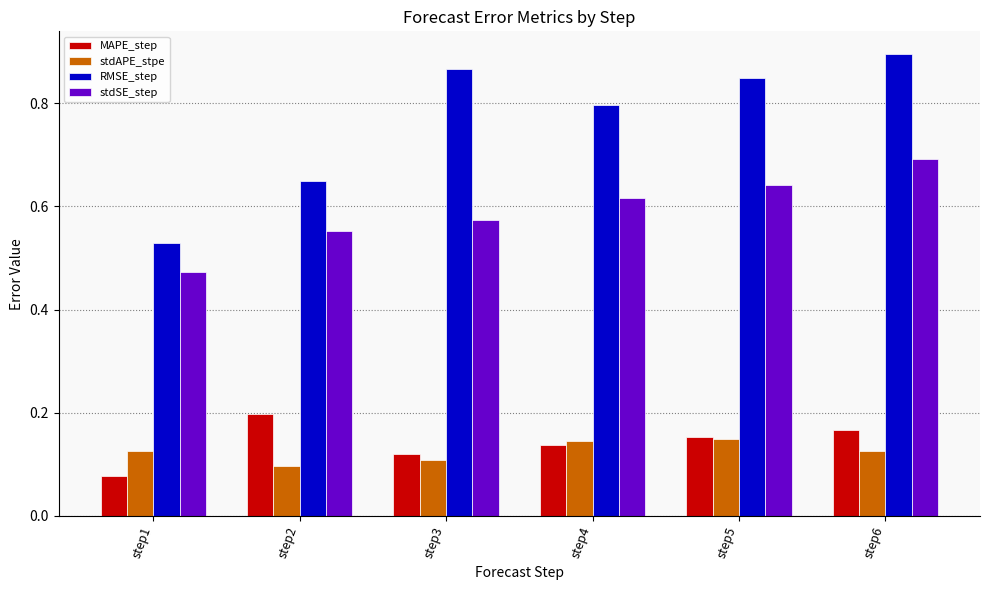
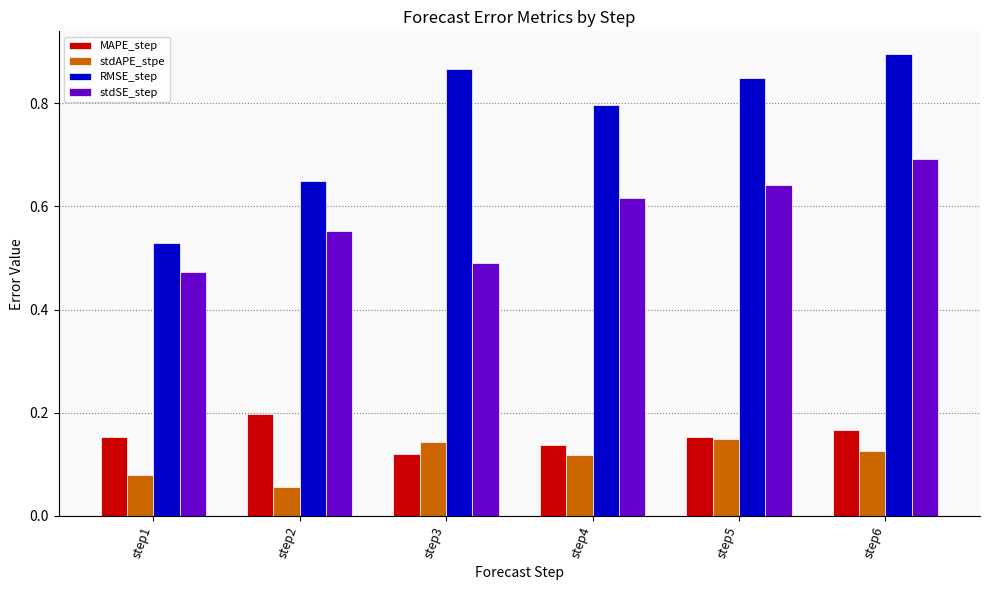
  {
    "MAPE_step": {
-     "step1": 0.08,
+     "step1": 0.15,
      "step2": 0.20,
      "step3": 0.12,
      "step4": 0.14,
      "step5": 0.15,
      "step6": 0.17
    },
    "stdAPE_stpe": {
-     "step1": 0.13,
-     "step2": 0.10,
-     "step3": 0.11,
-     "step4": 0.15,
+     "step1": 0.08,
+     "step2": 0.06,
+     "step3": 0.14,
+     "step4": 0.12,
      "step5": 0.15,
      "step6": 0.13
    },
    "RMSE_step": {
      "step1": 0.53,
      "step2": 0.65,
      "step3": 0.87,
      "step4": 0.80,
      "step5": 0.85,
      "step6": 0.89
    },
    "stdSE_step": {
      "step1": 0.47,
      "step2": 0.55,
-     "step3": 0.57,
+     "step3": 0.49,
      "step4": 0.62,
      "step5": 0.64,
      "step6": 0.69
    }
  }
